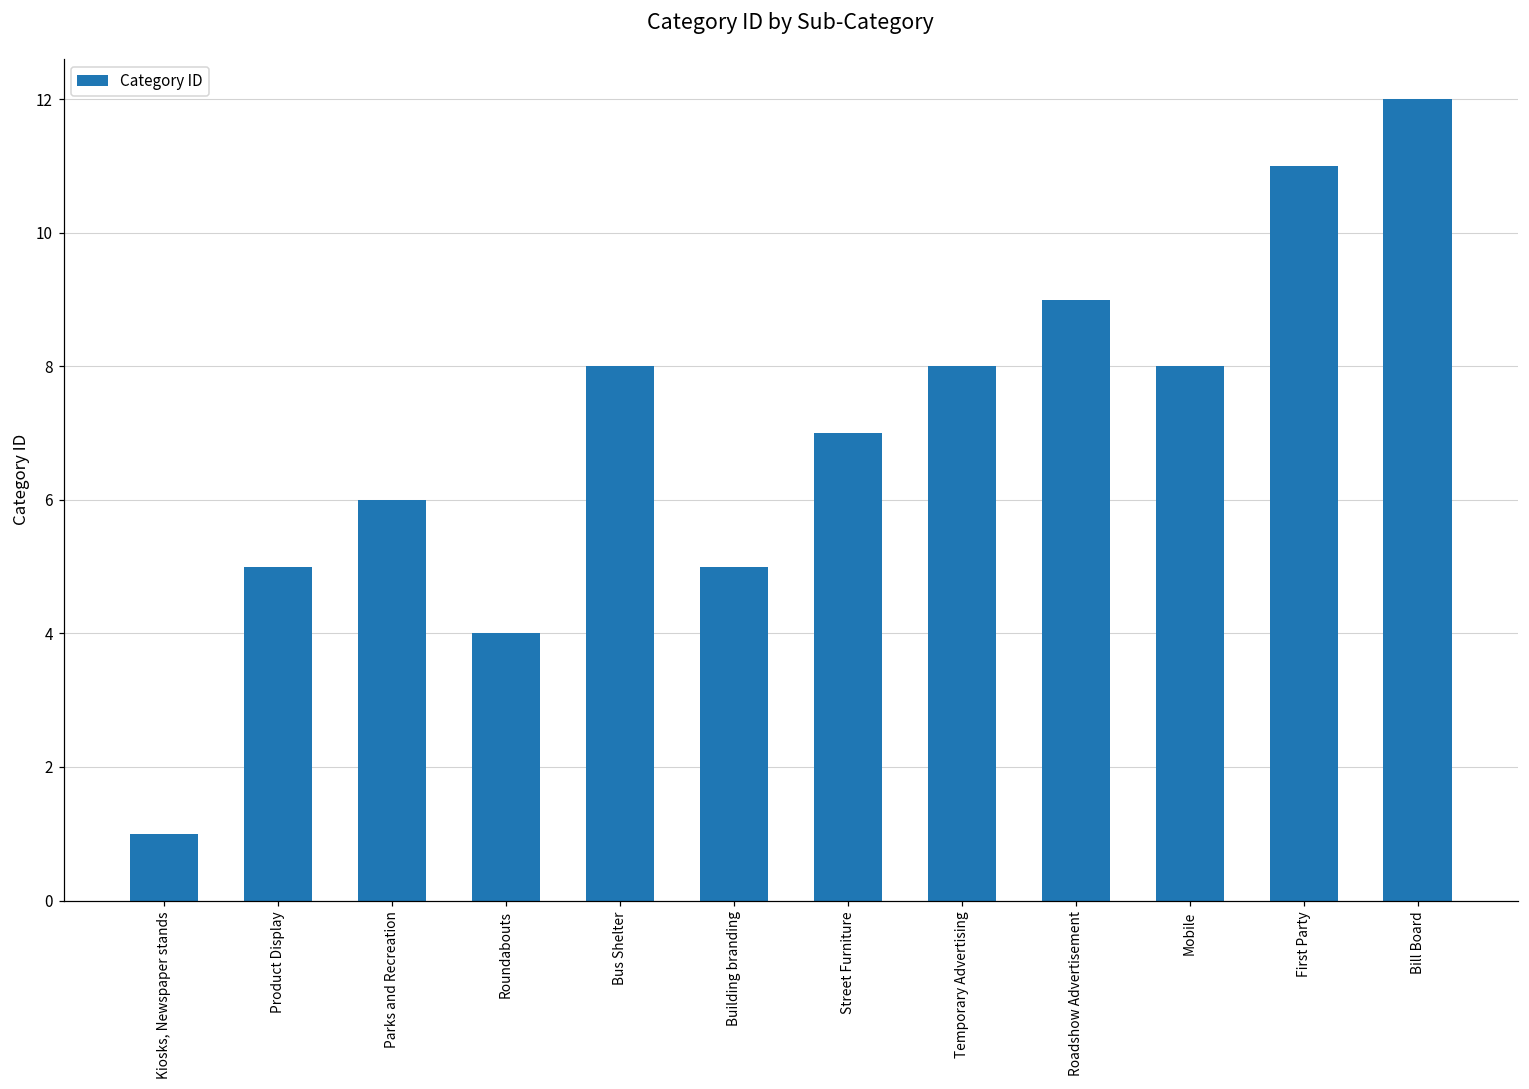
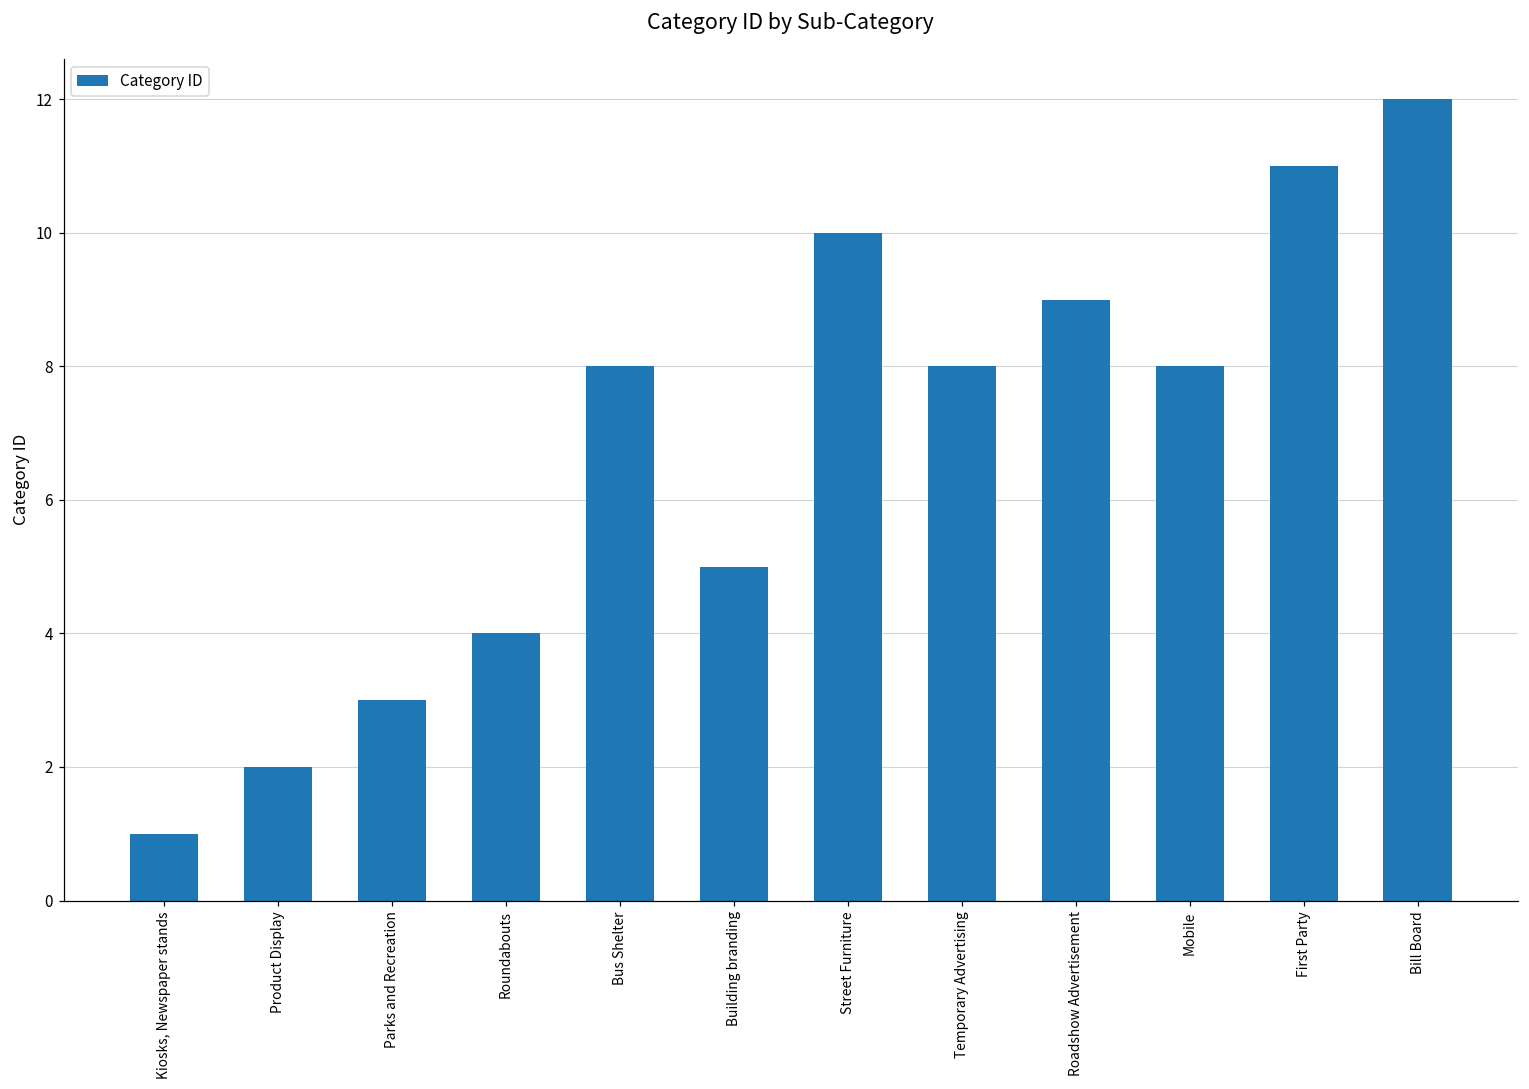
  {
    "Kiosks, Newspaper stands": 1,
-   "Product Display": 5,
-   "Parks and Recreation": 6,
+   "Product Display": 2,
+   "Parks and Recreation": 3,
    "Roundabouts": 4,
    "Bus Shelter": 8,
    "Building branding": 5,
-   "Street Furniture": 7,
+   "Street Furniture": 10,
    "Temporary Advertising": 8,
    "Roadshow Advertisement": 9,
    "Mobile": 8,
    "First Party": 11,
    "Bill Board": 12
  }
